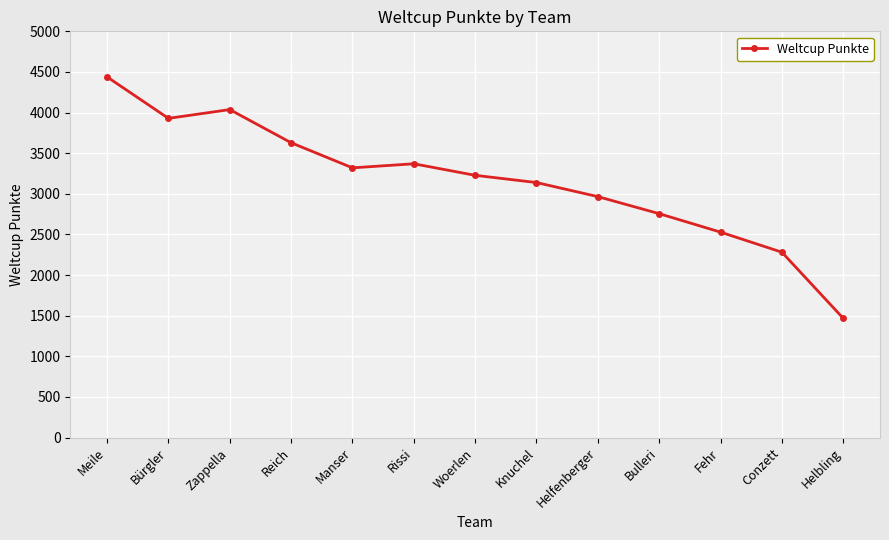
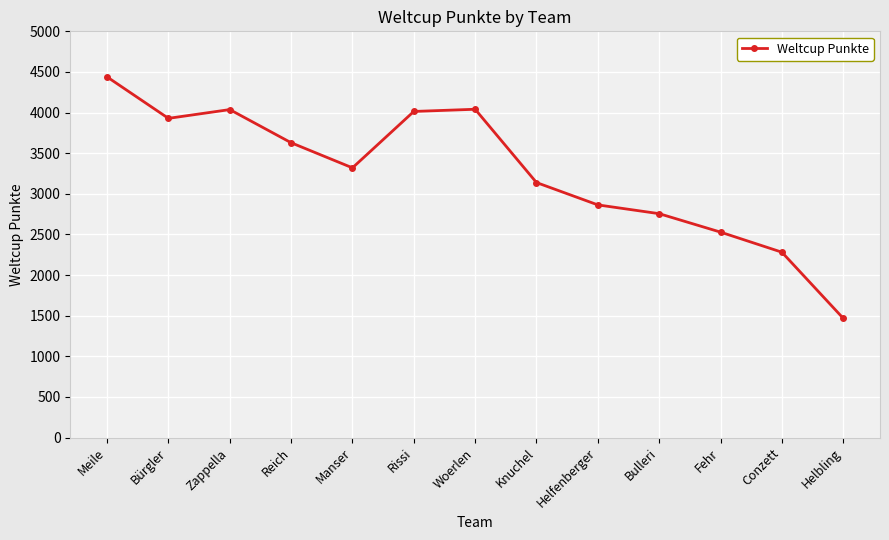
  {
    "Meile": 4400,
    "Bürgler": 3900,
    "Zappella": 4000,
    "Reich": 3600,
    "Manser": 3300,
-   "Rissi": 3400,
-   "Woerlen": 3200,
+   "Rissi": 4000,
+   "Woerlen": 4000,
    "Knuchel": 3100,
-   "Helfenberger": 3000,
+   "Helfenberger": 2900,
    "Bulleri": 2800,
    "Fehr": 2500,
    "Conzett": 2300,
    "Helbling": 1500
  }
